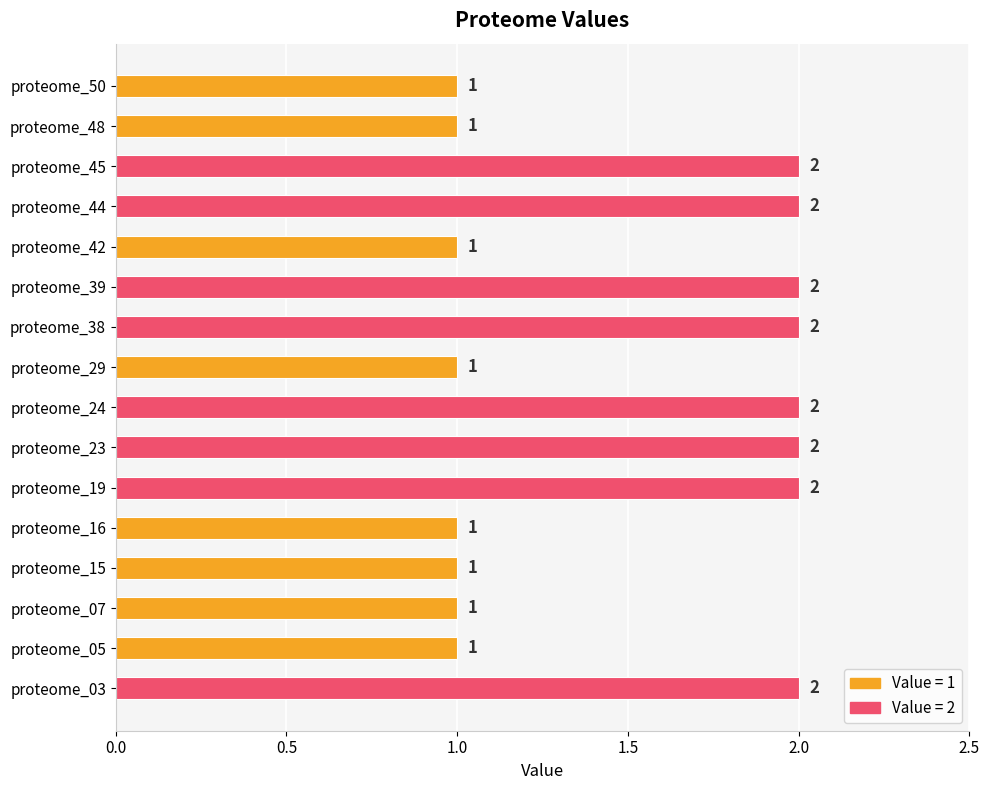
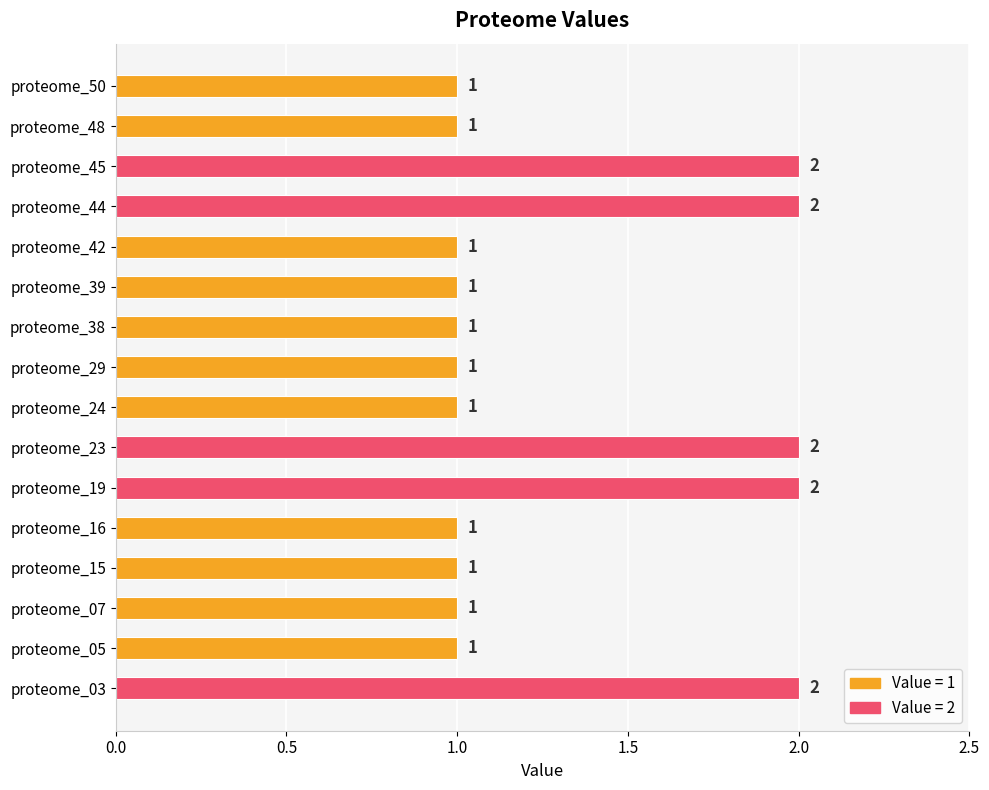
  {
    "proteome_50": 1,
    "proteome_48": 1,
    "proteome_45": 2,
    "proteome_44": 2,
    "proteome_42": 1,
-   "proteome_39": 2,
-   "proteome_38": 2,
+   "proteome_39": 1,
+   "proteome_38": 1,
    "proteome_29": 1,
-   "proteome_24": 2,
+   "proteome_24": 1,
    "proteome_23": 2,
    "proteome_19": 2,
    "proteome_16": 1,
    "proteome_15": 1,
    "proteome_07": 1,
    "proteome_05": 1,
    "proteome_03": 2
  }
